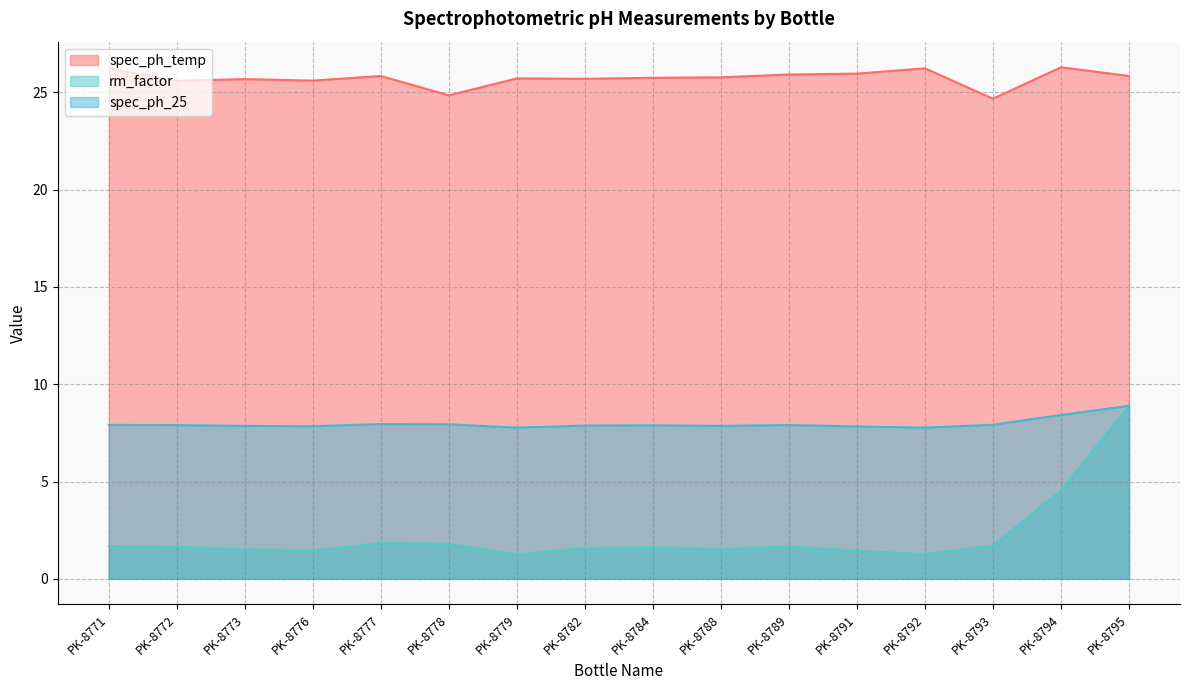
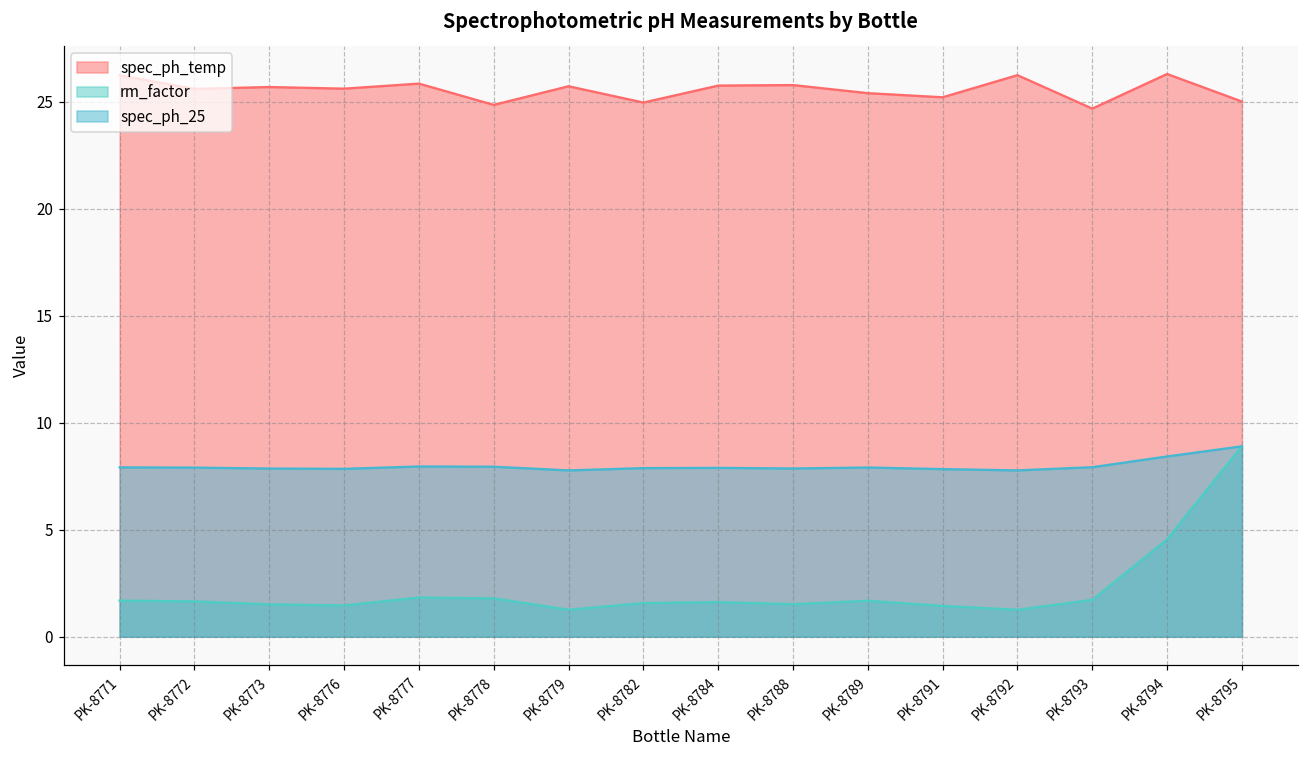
  {
    "spec_ph_temp": {
      "PK-8773": 25.7,
      "PK-8776": 25.6,
      "PK-8777": 25.8,
      "PK-8778": 24.8,
      "PK-8779": 25.7,
-     "PK-8782": 25.7,
+     "PK-8782": 25.0,
      "PK-8784": 25.7,
      "PK-8788": 25.8,
-     "PK-8789": 25.9,
-     "PK-8791": 26.0,
+     "PK-8789": 25.4,
+     "PK-8791": 25.2,
      "PK-8792": 26.2,
      "PK-8793": 24.7,
      "PK-8794": 26.3,
-     "PK-8795": 25.8
+     "PK-8795": 25.0
    }
  }
